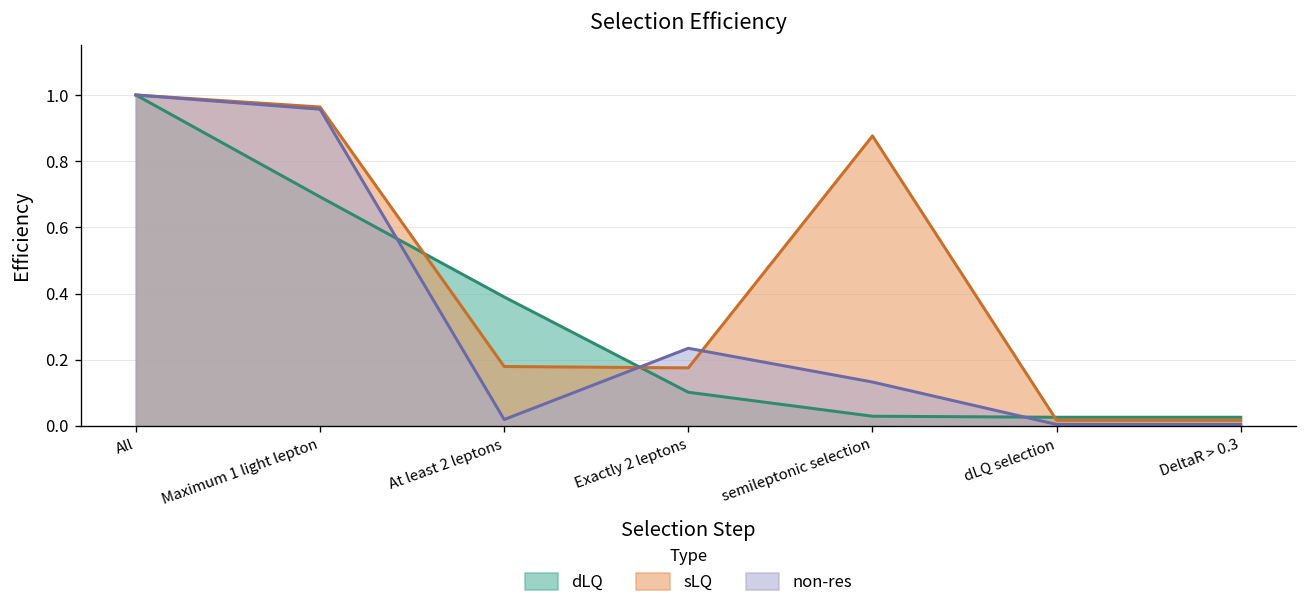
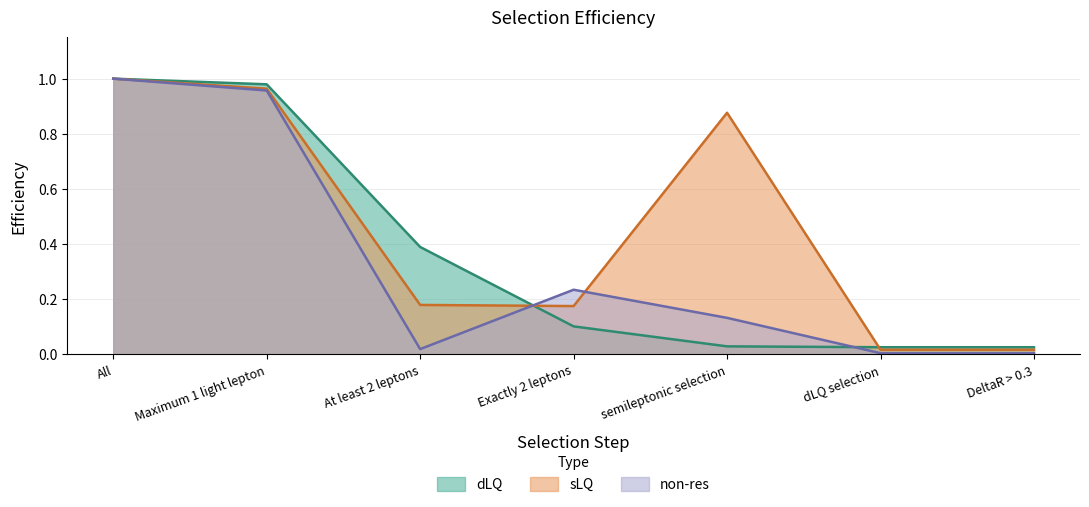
  {
    "dLQ": {
-     "Maximum 1 light lepton": 0.69,
+     "Maximum 1 light lepton": 0.98,
      "At least 2 leptons": 0.39,
      "Exactly 2 leptons": 0.10,
      "semileptonic selection": 0.03
    },
    "sLQ": {
      "At least 2 leptons": 0.18,
      "Exactly 2 leptons": 0.18,
      "semileptonic selection": 0.88
    },
    "non-res": {
      "At least 2 leptons": 0.02,
      "Exactly 2 leptons": 0.23,
      "semileptonic selection": 0.13,
      "dLQ selection": 0.00,
      "DeltaR > 0.3": 0.00
    }
  }
